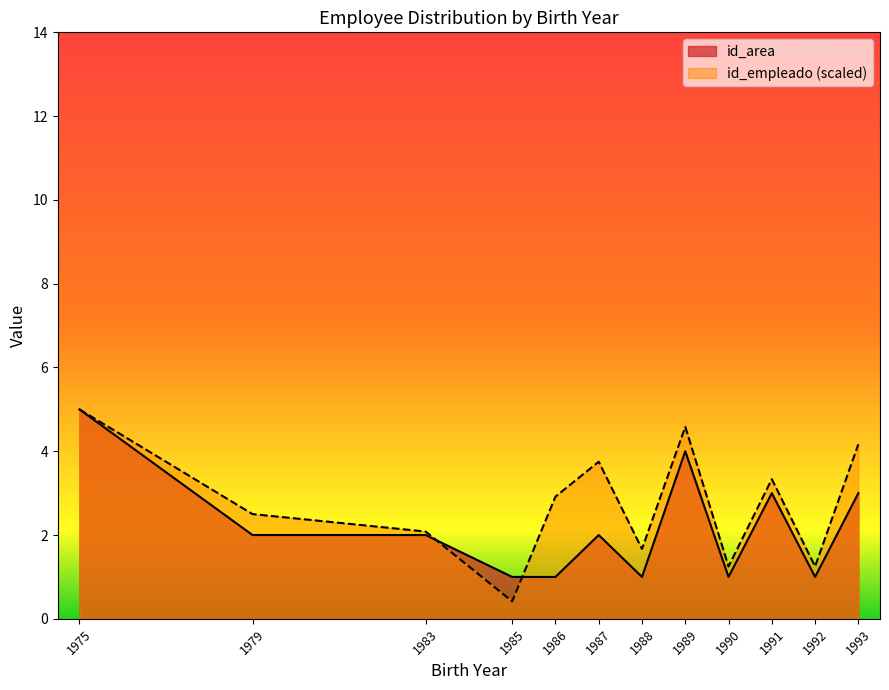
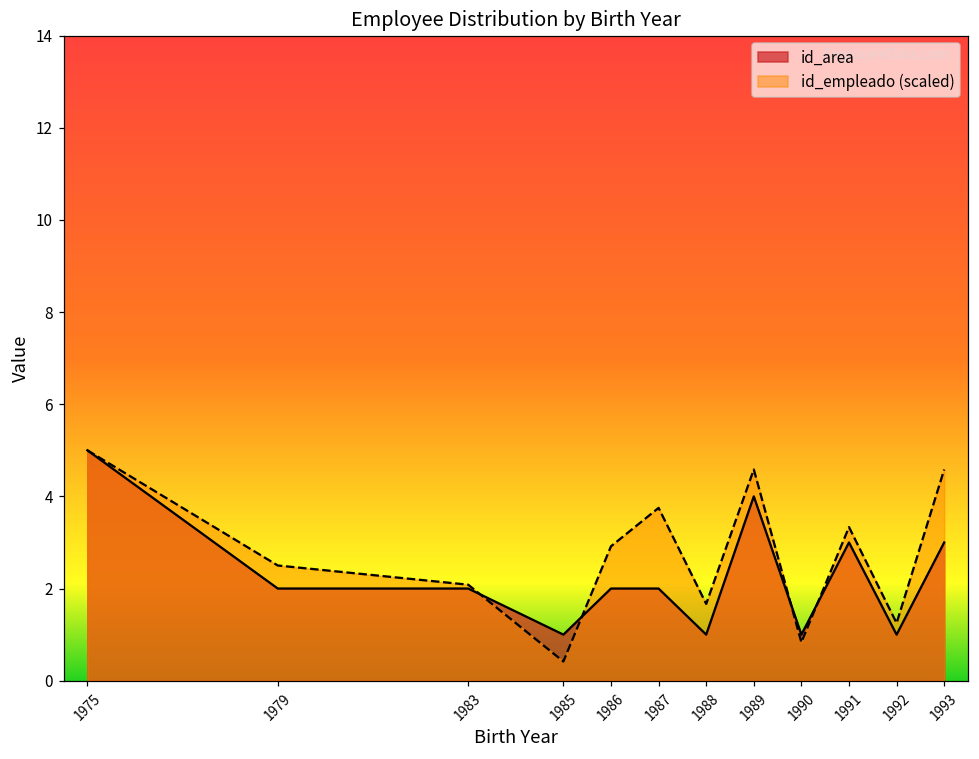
  {
    "id_area": {
      "1979": 2,
      "1983": 2,
      "1985": 1,
-     "1986": 1,
+     "1986": 2,
      "1987": 2,
      "1988": 1,
      "1989": 4,
      "1990": 1,
      "1991": 3,
      "1992": 1,
      "1993": 3
    },
    "id_empleado (scaled)": {
      "1979": 2.5,
      "1983": 2.1,
      "1985": 0.4,
      "1986": 2.9,
      "1987": 3.8,
      "1988": 1.7,
      "1989": 4.6,
-     "1990": 1.3,
+     "1990": 0.8,
      "1991": 3.3,
      "1992": 1.3,
-     "1993": 4.2
+     "1993": 4.6
    }
  }
